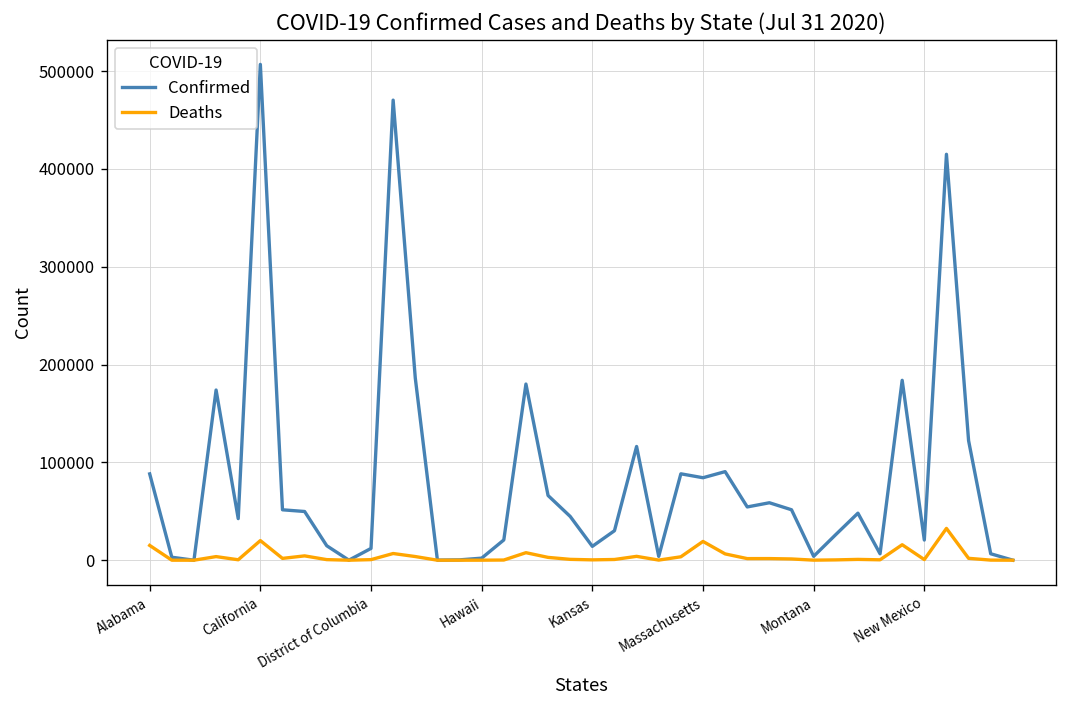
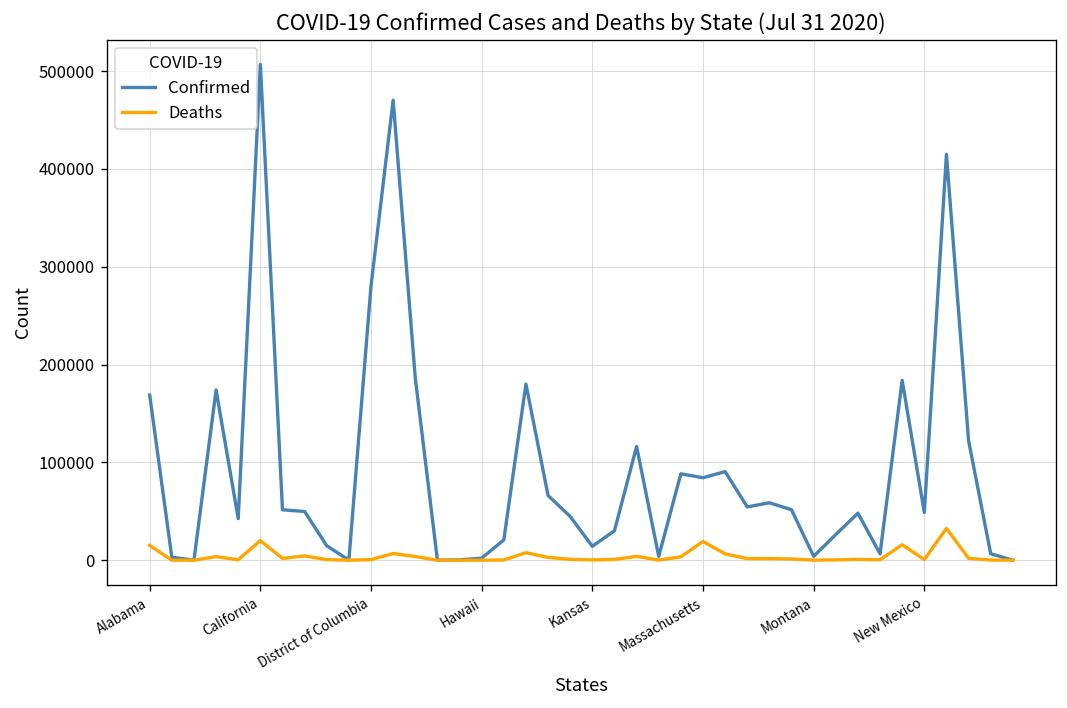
  {
    "Confirmed": {
-     "Alabama": 90000,
+     "Alabama": 170000,
      "California": 510000,
-     "District of Columbia": 10000,
+     "District of Columbia": 280000,
      "Kansas": 10000,
      "Massachusetts": 80000,
      "Montana": 0,
-     "New Mexico": 20000
+     "New Mexico": 50000
    },
    "Deaths": {
      "Alabama": 20000,
      "California": 20000,
      "District of Columbia": 0,
      "Kansas": 0,
      "Massachusetts": 20000,
      "Montana": 0,
      "New Mexico": 0
    }
  }
